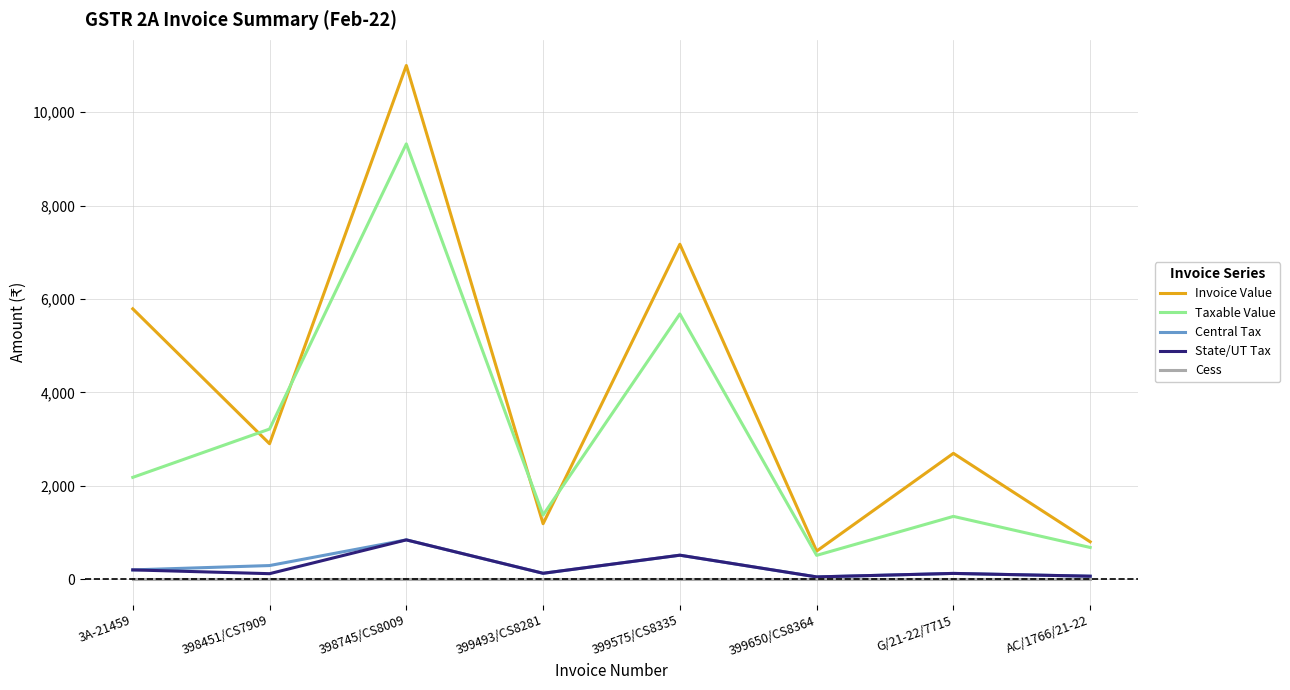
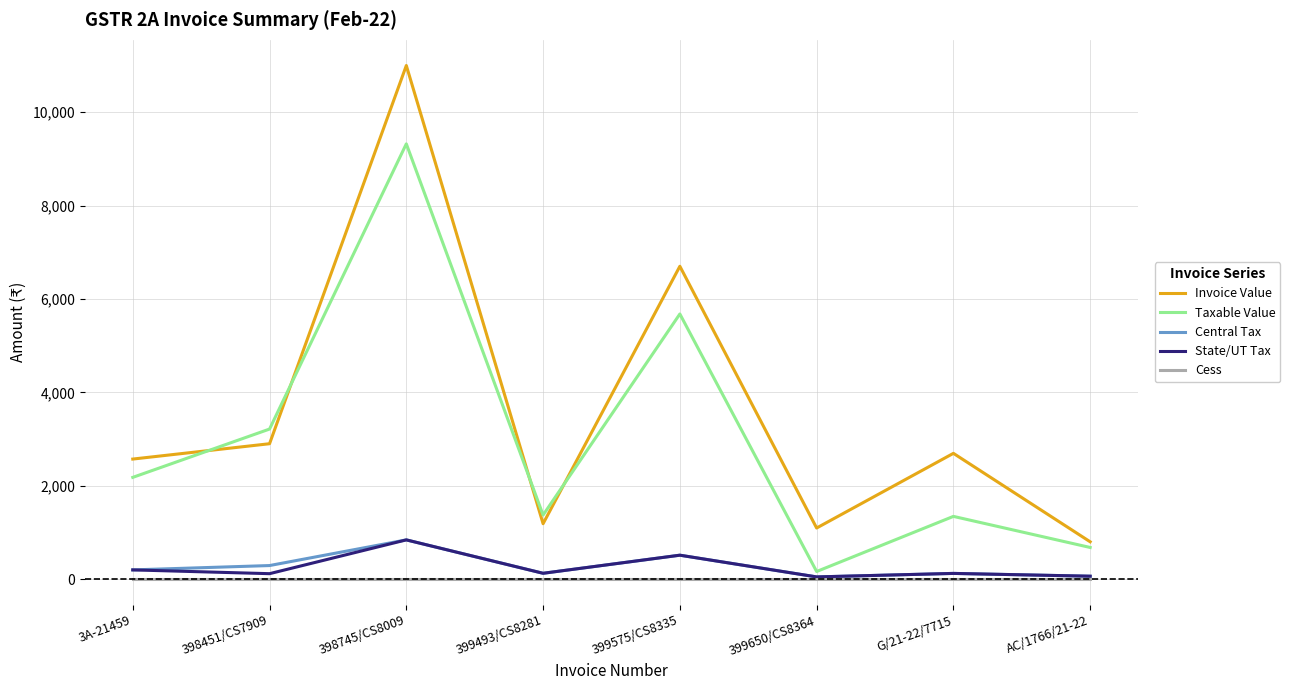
  {
    "Invoice Value": {
-     "3A-21459": "5,800",
+     "3A-21459": "2,600",
      "398451/CS7909": "2,900",
      "398745/CS8009": "11,000",
      "399493/CS8281": "1,200",
-     "399575/CS8335": "7,200",
-     "399650/CS8364": "600",
+     "399575/CS8335": "6,700",
+     "399650/CS8364": "1,100",
      "G/21-22/7715": "2,700",
      "AC/1766/21-22": "800"
    },
    "Taxable Value": {
      "3A-21459": "2,200",
      "398451/CS7909": "3,200",
      "398745/CS8009": "9,300",
      "399493/CS8281": "1,400",
      "399575/CS8335": "5,700",
-     "399650/CS8364": "500",
+     "399650/CS8364": "200",
      "G/21-22/7715": "1,300",
      "AC/1766/21-22": "700"
    },
    "Central Tax": {
      "398451/CS7909": "300"
    },
    "State/UT Tax": {
      "398451/CS7909": "100"
    },
    "Cess": {
      "3A-21459": "0",
      "398451/CS7909": "0",
      "398745/CS8009": "0",
      "399493/CS8281": "0",
      "399575/CS8335": "0",
      "G/21-22/7715": "0",
      "AC/1766/21-22": "0"
    }
  }
